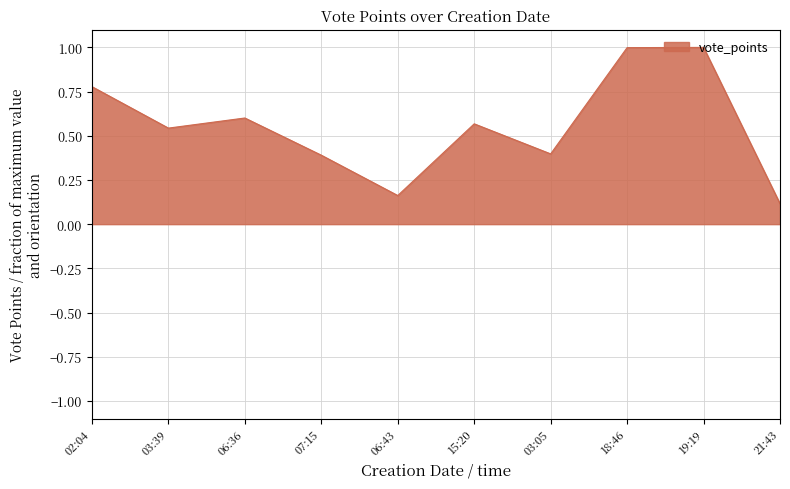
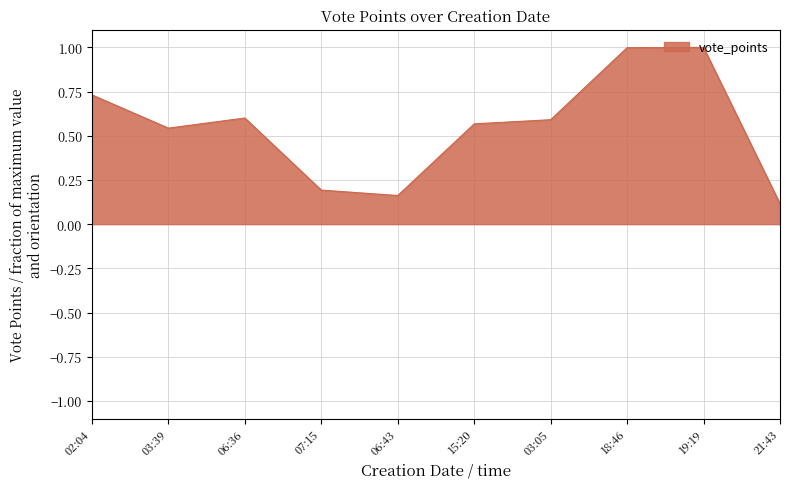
  {
-   "02:04": 0.78,
+   "02:04": 0.73,
    "03:39": 0.54,
    "06:36": 0.60,
-   "07:15": 0.39,
+   "07:15": 0.19,
    "06:43": 0.16,
    "15:20": 0.57,
-   "03:05": 0.40,
+   "03:05": 0.59,
    "18:46": 1.00,
    "19:19": 1.00,
    "21:43": 0.12
  }
